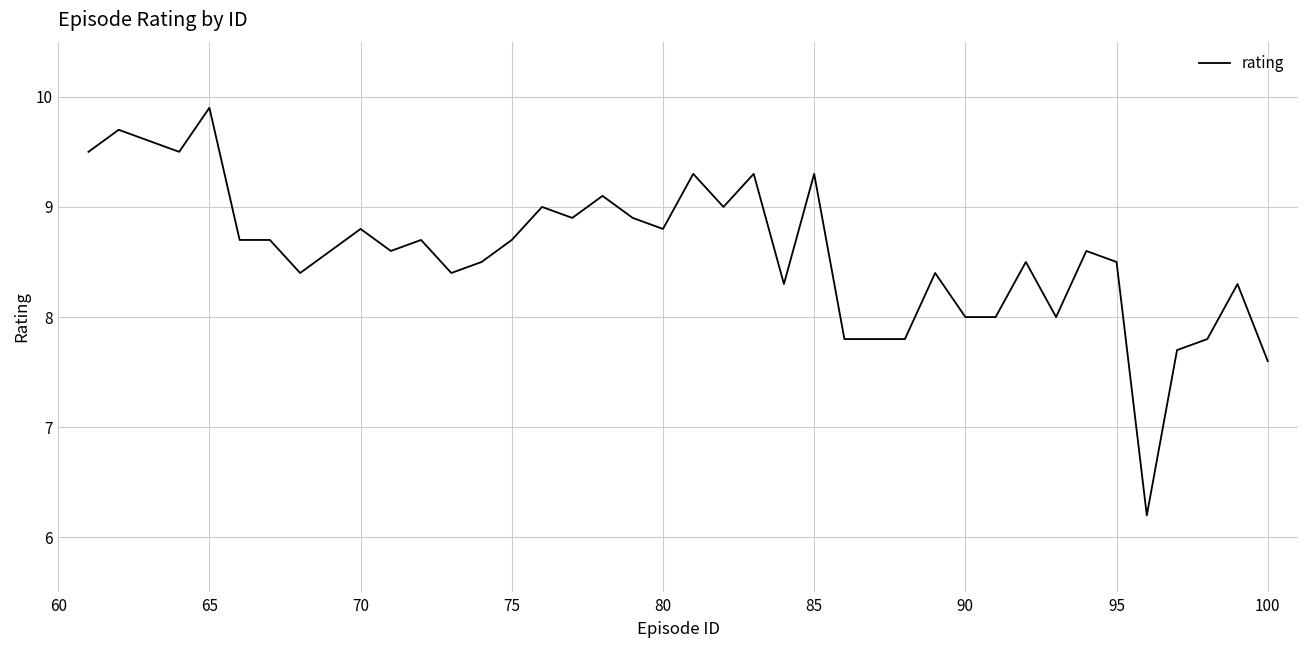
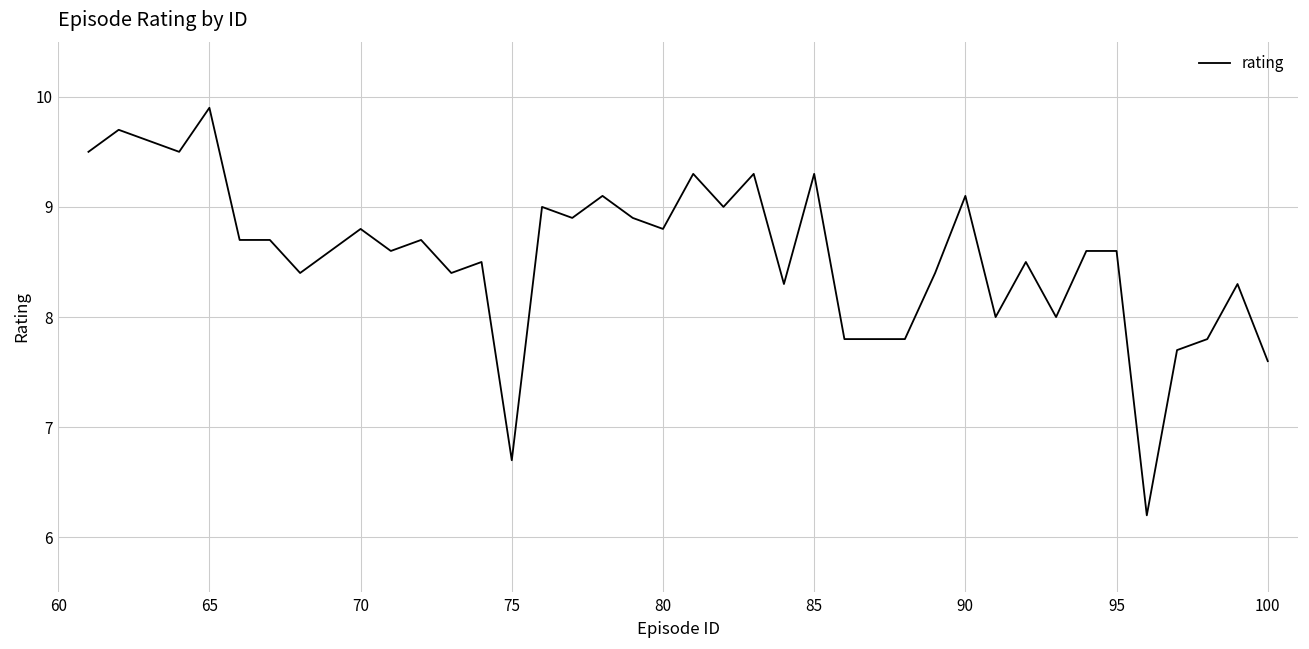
  {
    "65": 9.9,
    "70": 8.8,
-   "75": 8.7,
+   "75": 6.7,
    "80": 8.8,
    "85": 9.3,
-   "90": 8.0,
-   "95": 8.5,
+   "90": 9.1,
+   "95": 8.6,
    "100": 7.6
  }
